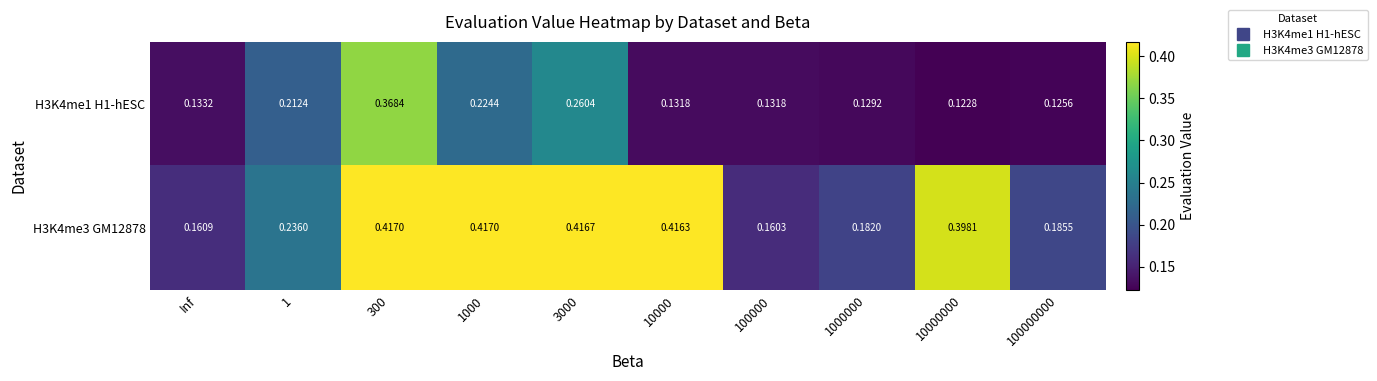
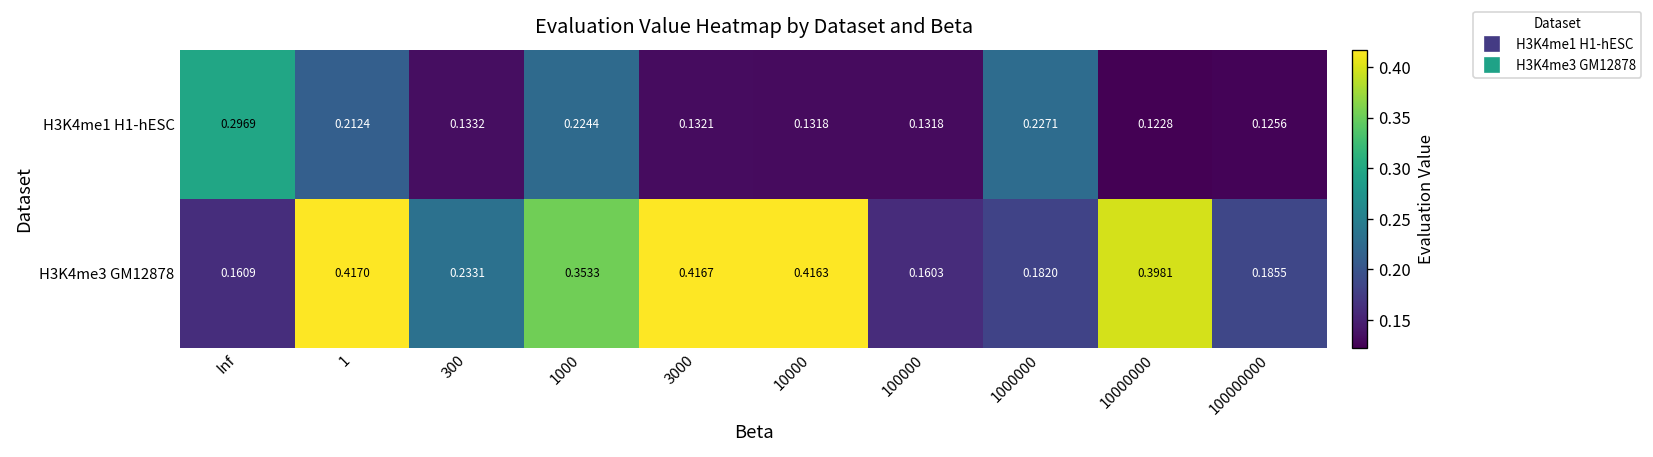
  {
    "H3K4me1 H1-hESC": {
-     "Inf": 0.1332,
+     "Inf": 0.2969,
      "1": 0.2124,
-     "300": 0.3684,
+     "300": 0.1332,
      "1000": 0.2244,
-     "3000": 0.2604,
+     "3000": 0.1321,
      "10000": 0.1318,
      "100000": 0.1318,
-     "1000000": 0.1292,
+     "1000000": 0.2271,
      "10000000": 0.1228,
      "100000000": 0.1256
    },
    "H3K4me3 GM12878": {
      "Inf": 0.1609,
-     "1": 0.2360,
-     "300": 0.4170,
-     "1000": 0.4170,
+     "1": 0.4170,
+     "300": 0.2331,
+     "1000": 0.3533,
      "3000": 0.4167,
      "10000": 0.4163,
      "100000": 0.1603,
      "1000000": 0.1820,
      "10000000": 0.3981,
      "100000000": 0.1855
    }
  }
